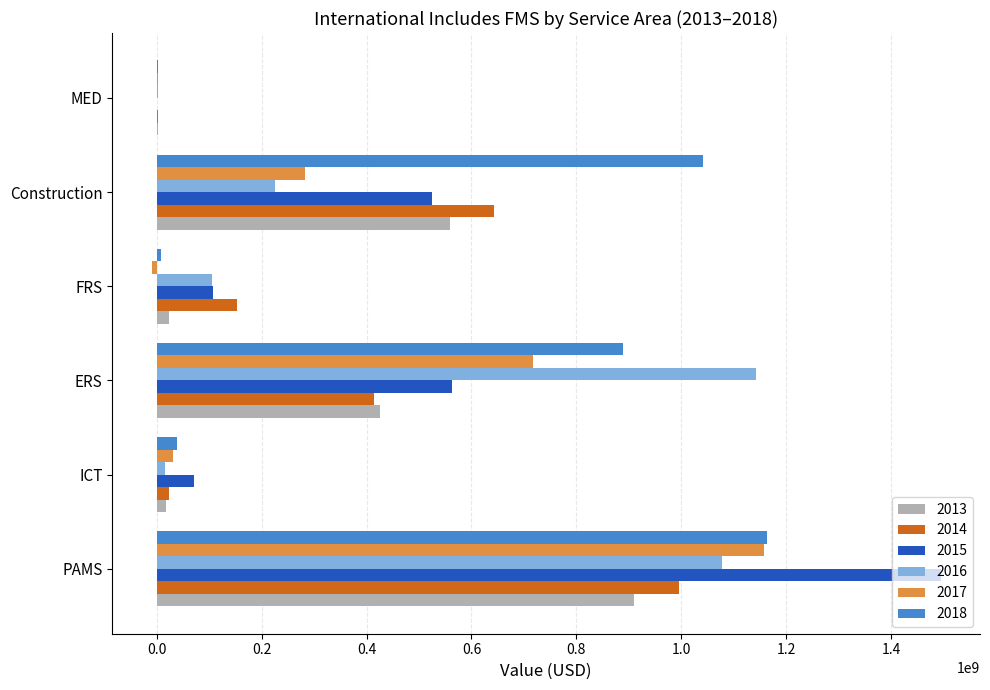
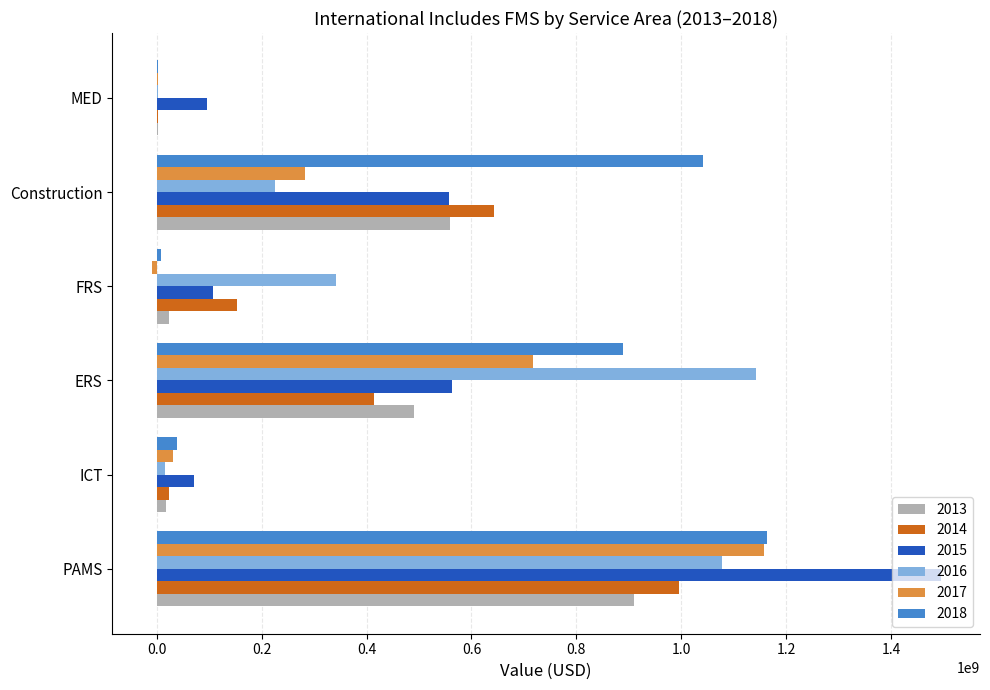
  {
    "2013": {
      "Construction": 560000000,
      "FRS": 20000000,
-     "ERS": 420000000,
+     "ERS": 490000000,
      "ICT": 20000000,
      "PAMS": 910000000
    },
    "2015": {
-     "MED": 0,
-     "Construction": 530000000,
+     "MED": 100000000,
+     "Construction": 560000000,
      "FRS": 110000000,
      "ERS": 560000000,
      "ICT": 70000000
    },
    "2016": {
      "Construction": 230000000,
-     "FRS": 100000000,
+     "FRS": 340000000,
      "ERS": 1140000000,
      "ICT": 10000000,
      "PAMS": 1080000000
    },
    "2018": {
      "Construction": 1040000000,
      "FRS": 10000000,
      "ERS": 890000000,
      "ICT": 40000000,
      "PAMS": 1160000000
    }
  }
